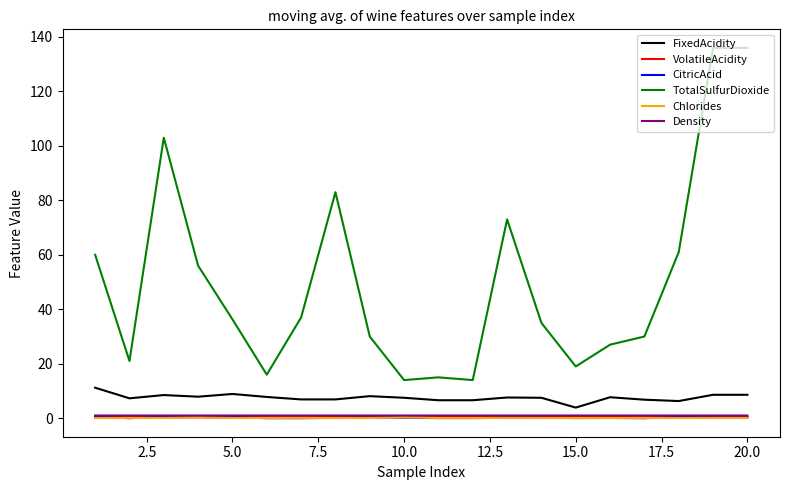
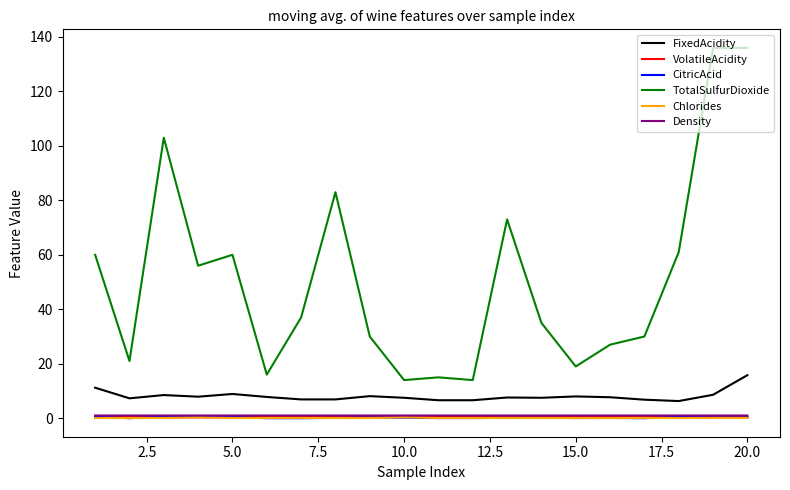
  {
    "FixedAcidity": {
      "5.0": 9,
      "10.0": 8,
-     "15.0": 4,
-     "20.0": 9
+     "15.0": 8,
+     "20.0": 16
    },
    "TotalSulfurDioxide": {
-     "5.0": 36,
+     "5.0": 60,
      "10.0": 14,
      "15.0": 19
    }
  }
